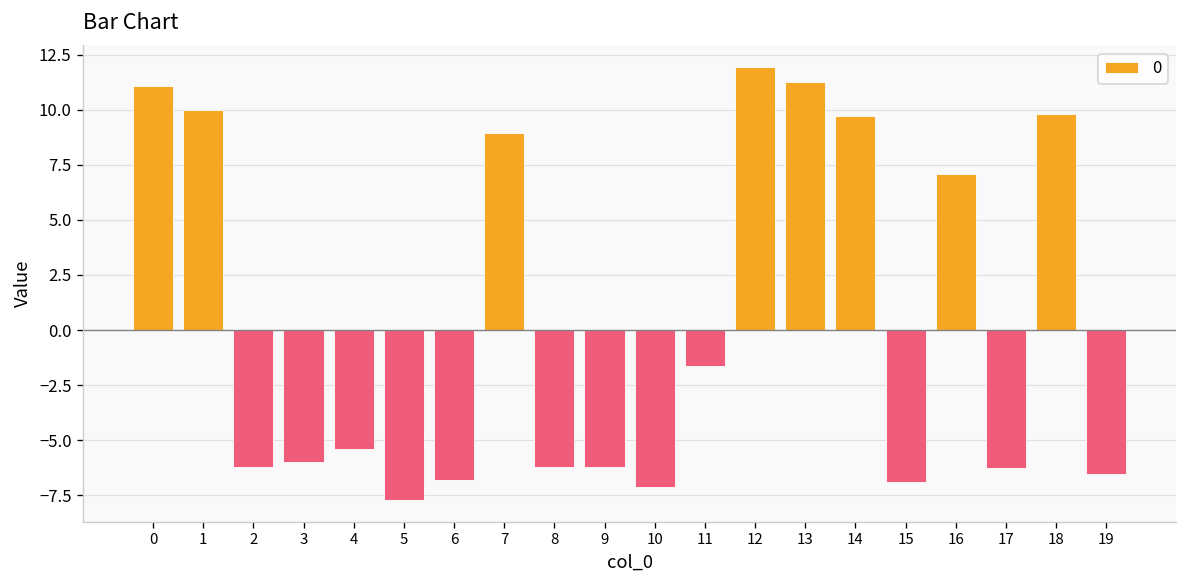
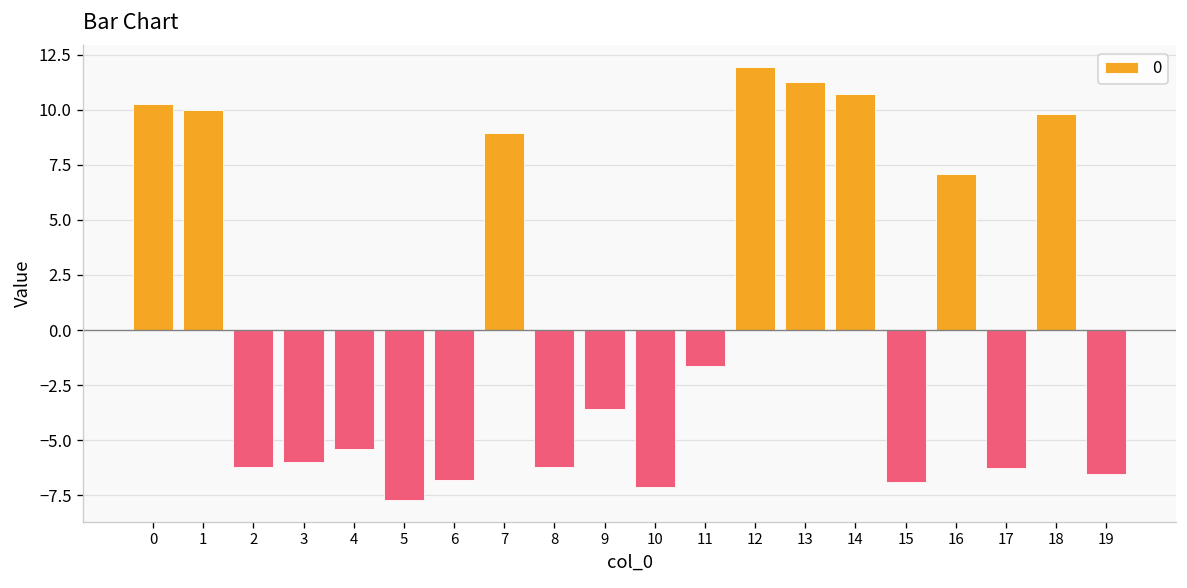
  {
-   "0": 11.1,
+   "0": 10.3,
    "1": 10.0,
    "2": -6.2,
    "3": -6.0,
    "4": -5.4,
    "5": -7.7,
    "6": -6.8,
    "7": 9.0,
    "8": -6.2,
-   "9": -6.2,
+   "9": -3.6,
    "10": -7.1,
    "11": -1.6,
    "12": 11.9,
    "13": 11.2,
-   "14": 9.7,
+   "14": 10.7,
    "15": -6.9,
    "16": 7.1,
    "17": -6.3,
    "18": 9.8,
    "19": -6.5
  }
